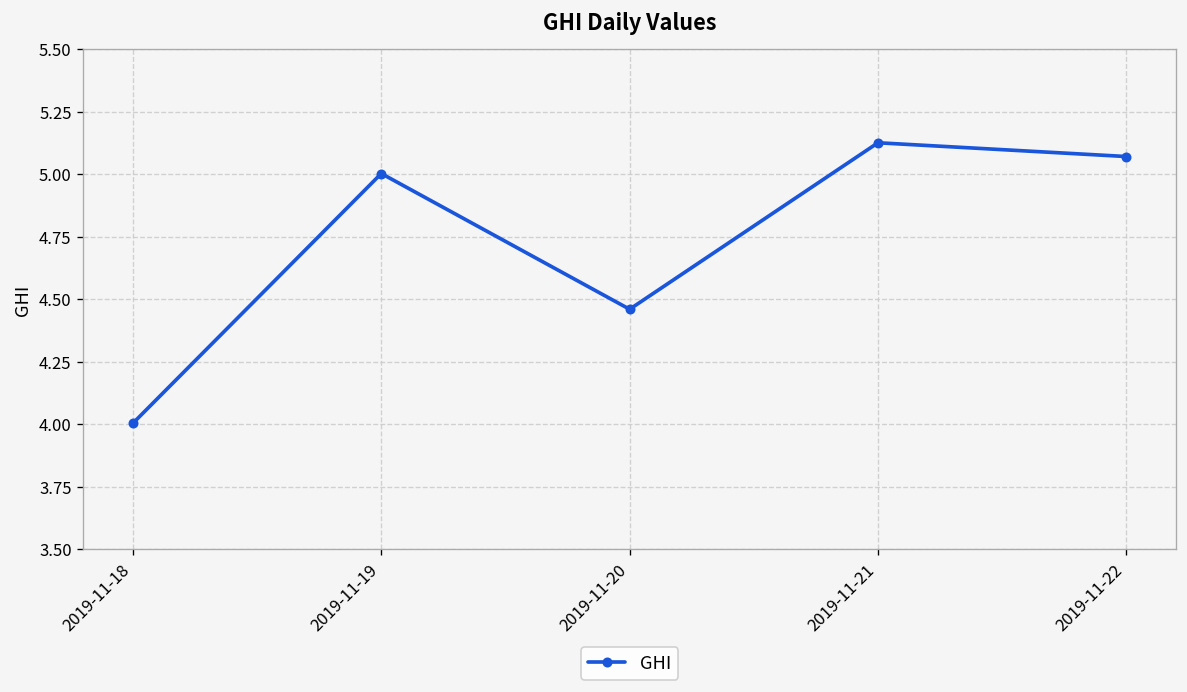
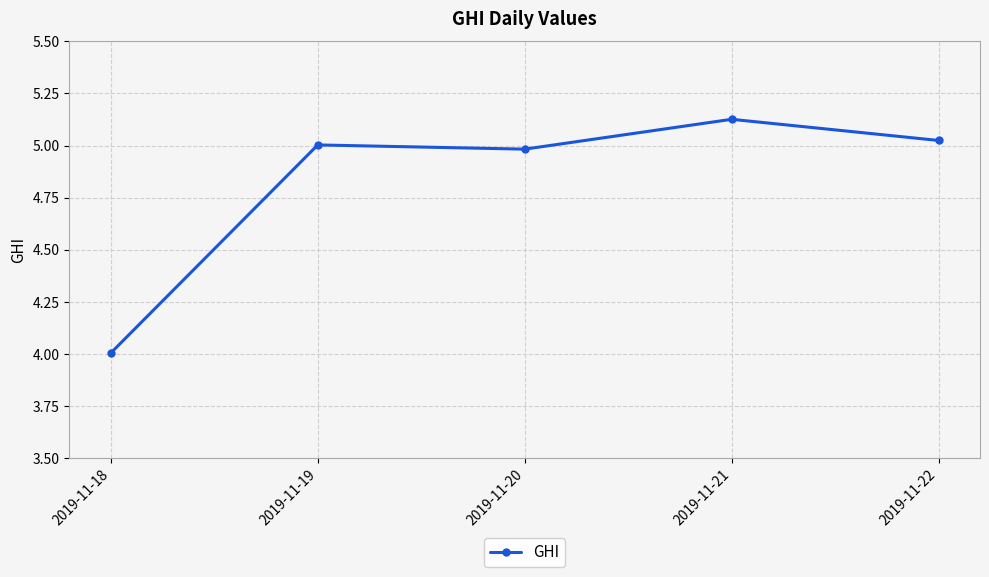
  {
    "2019-11-18": 4.00,
    "2019-11-19": 5.00,
-   "2019-11-20": 4.46,
+   "2019-11-20": 4.98,
    "2019-11-21": 5.13,
-   "2019-11-22": 5.07
+   "2019-11-22": 5.02
  }
